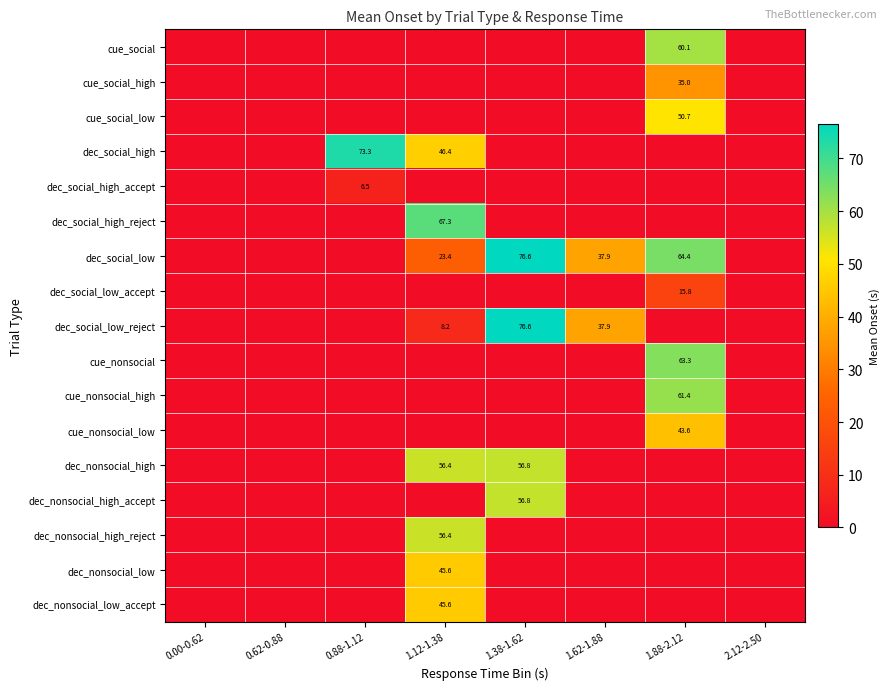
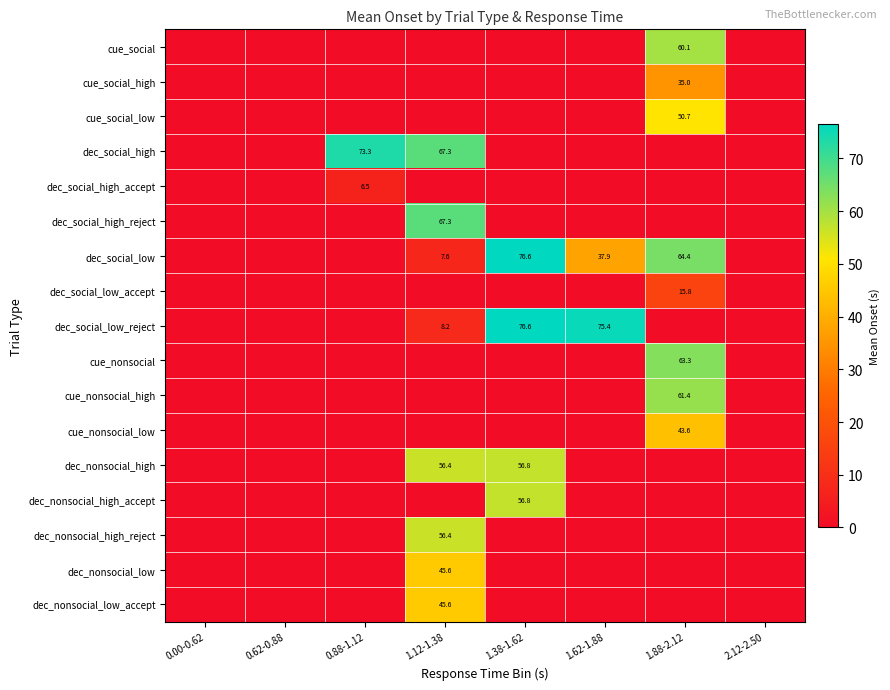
  {
    "cue_social": {
      "1.88-2.12": 60.1
    },
    "cue_social_high": {
      "1.88-2.12": 35.0
    },
    "cue_social_low": {
      "1.88-2.12": 50.7
    },
    "dec_social_high": {
      "0.88-1.12": 73.3,
-     "1.12-1.38": 46.4
+     "1.12-1.38": 67.3
    },
    "dec_social_high_accept": {
      "0.88-1.12": 6.5
    },
    "dec_social_high_reject": {
      "1.12-1.38": 67.3
    },
    "dec_social_low": {
-     "1.12-1.38": 23.4,
+     "1.12-1.38": 7.6,
      "1.38-1.62": 76.6,
      "1.62-1.88": 37.9,
      "1.88-2.12": 64.4
    },
    "dec_social_low_accept": {
      "1.88-2.12": 15.8
    },
    "dec_social_low_reject": {
      "1.12-1.38": 8.2,
      "1.38-1.62": 76.6,
-     "1.62-1.88": 37.9
+     "1.62-1.88": 75.4
    },
    "cue_nonsocial": {
      "1.88-2.12": 63.3
    },
    "cue_nonsocial_high": {
      "1.88-2.12": 61.4
    },
    "cue_nonsocial_low": {
      "1.88-2.12": 43.6
    },
    "dec_nonsocial_high": {
      "1.12-1.38": 56.4,
      "1.38-1.62": 56.8
    },
    "dec_nonsocial_high_accept": {
      "1.38-1.62": 56.8
    },
    "dec_nonsocial_high_reject": {
      "1.12-1.38": 56.4
    },
    "dec_nonsocial_low": {
      "1.12-1.38": 45.6
    },
    "dec_nonsocial_low_accept": {
      "1.12-1.38": 45.6
    }
  }
